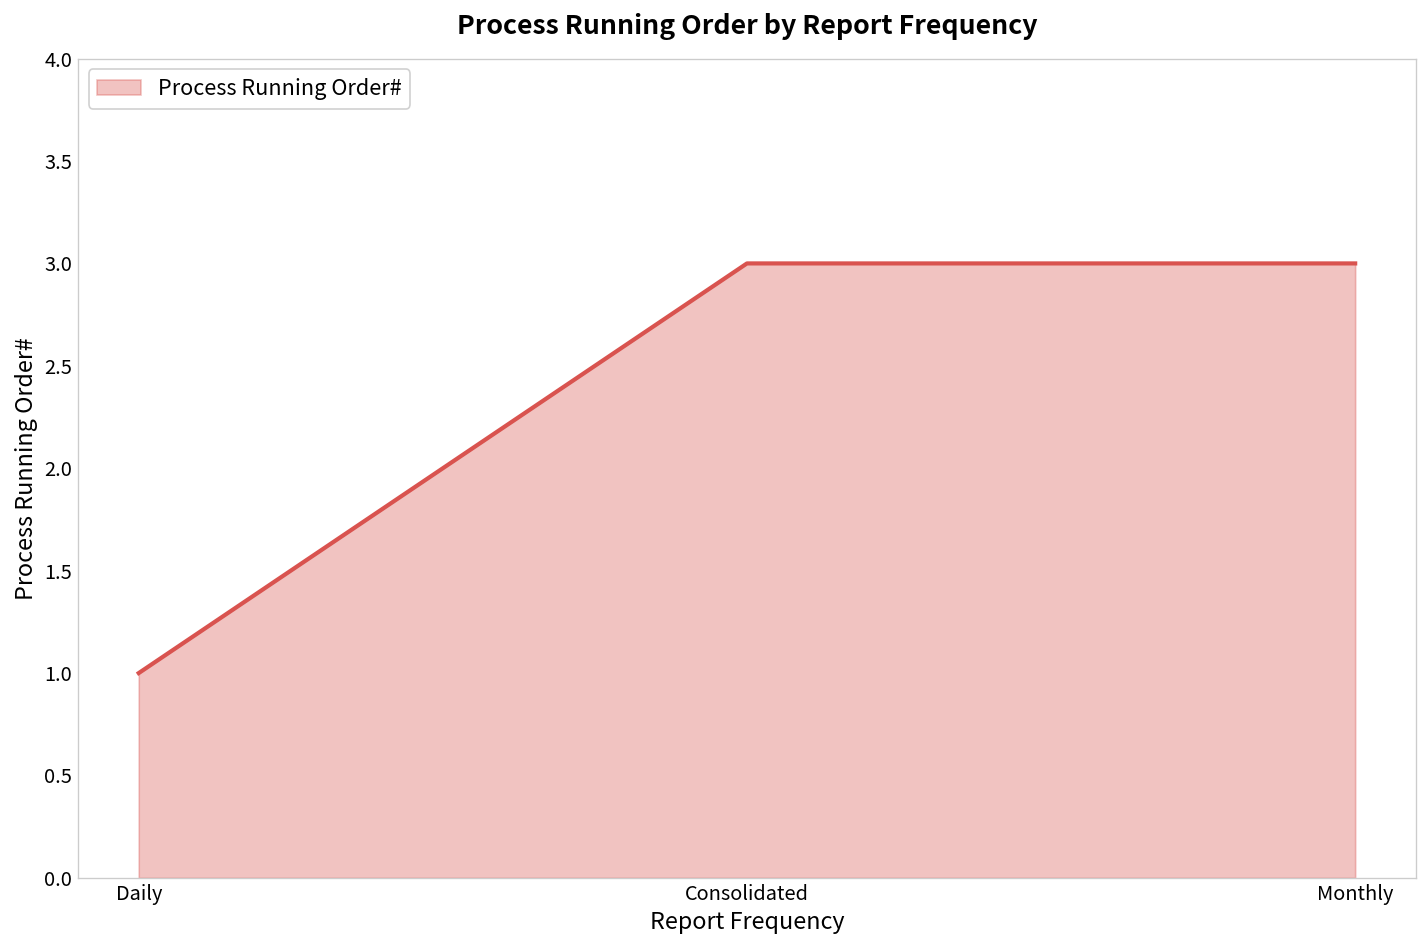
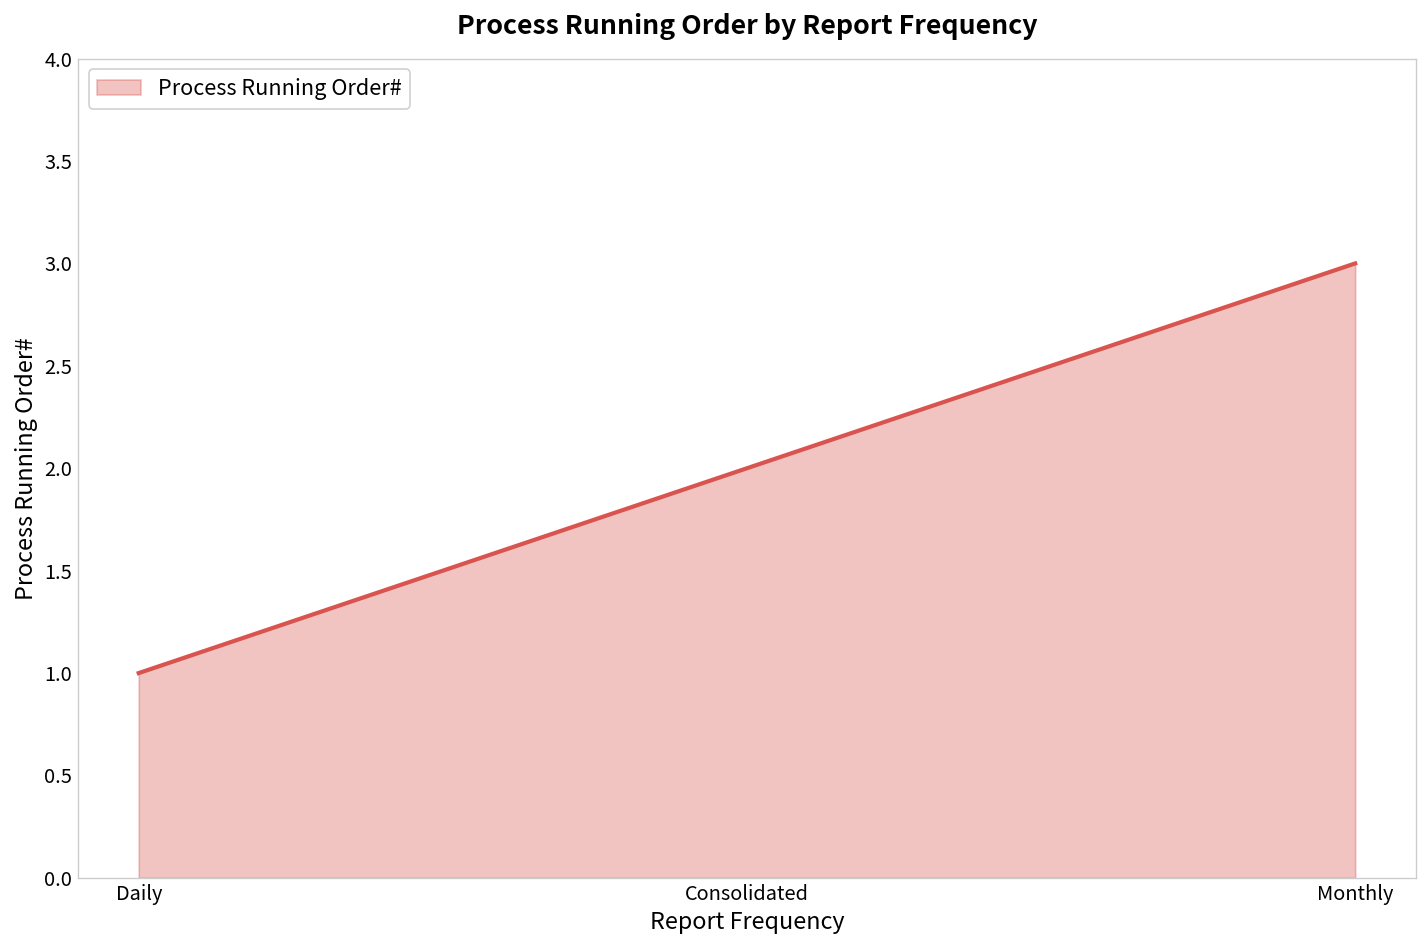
  {
    "Daily": 1,
-   "Consolidated": 3,
+   "Consolidated": 2,
    "Monthly": 3
  }
